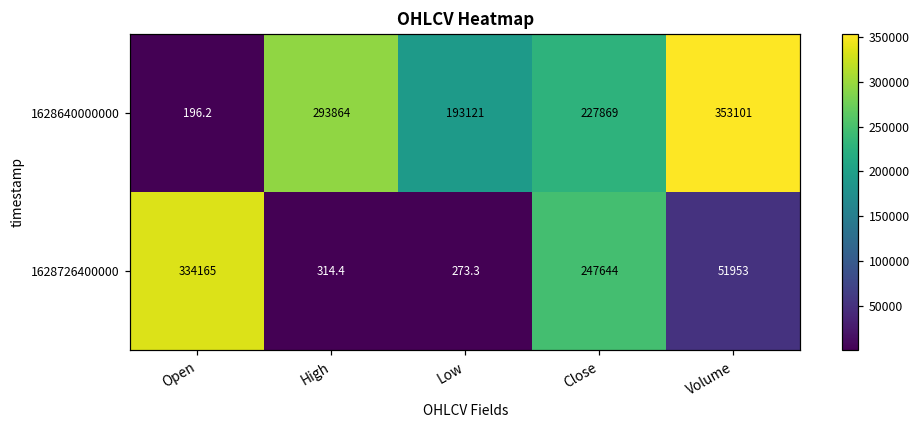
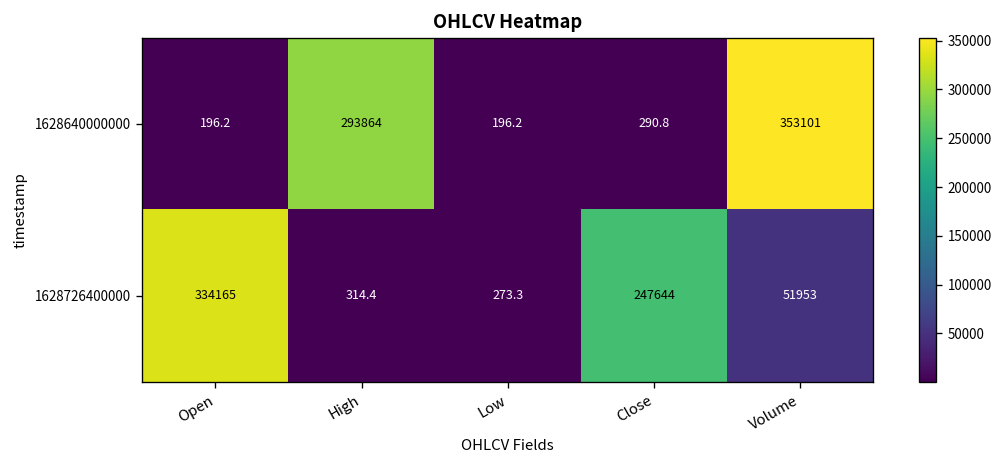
  {
    "1628640000000": {
      "Open": 196.2,
      "High": 293864,
-     "Low": 193121,
-     "Close": 227869,
+     "Low": 196.2,
+     "Close": 290.8,
      "Volume": 353101
    },
    "1628726400000": {
      "Open": 334165,
      "High": 314.4,
      "Low": 273.3,
      "Close": 247644,
      "Volume": 51953
    }
  }
